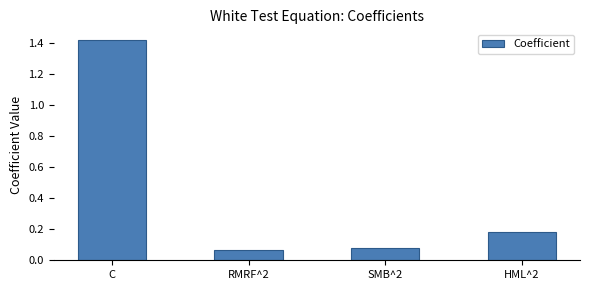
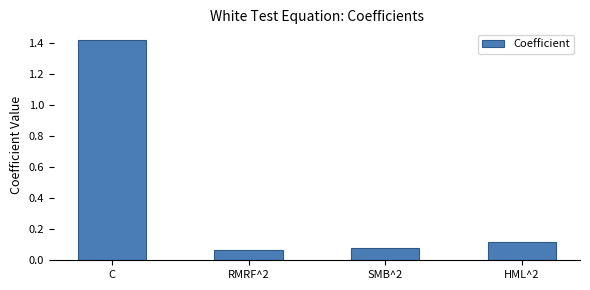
  {
    "C": 1.42,
    "RMRF^2": 0.06,
    "SMB^2": 0.08,
-   "HML^2": 0.18
+   "HML^2": 0.12
  }
